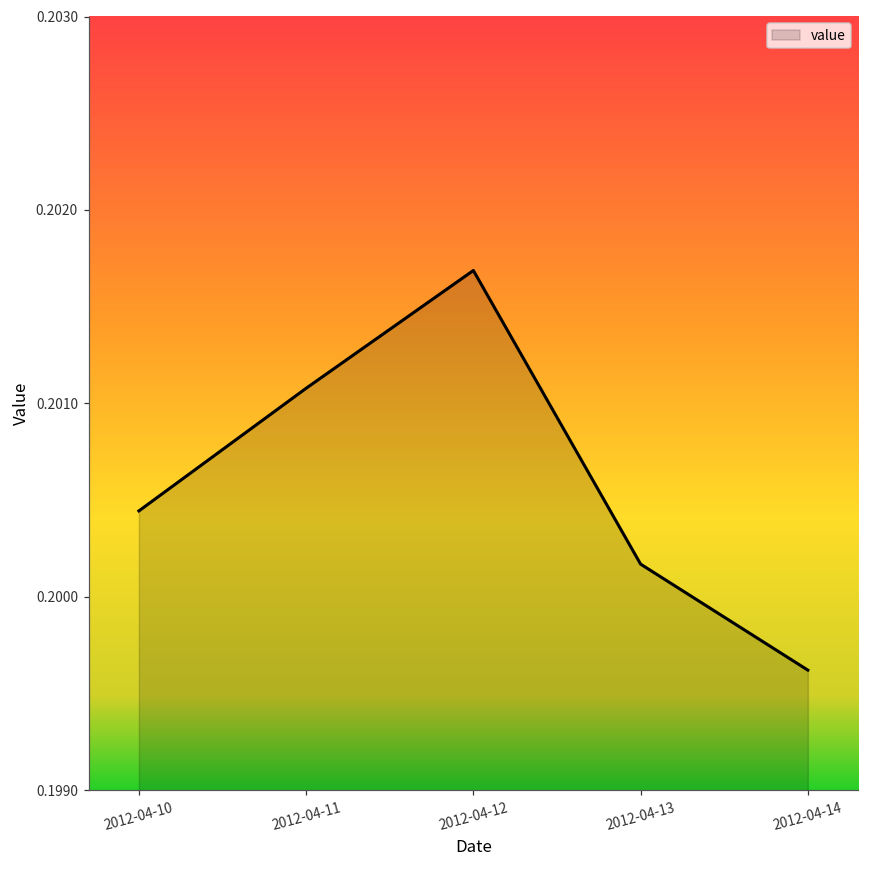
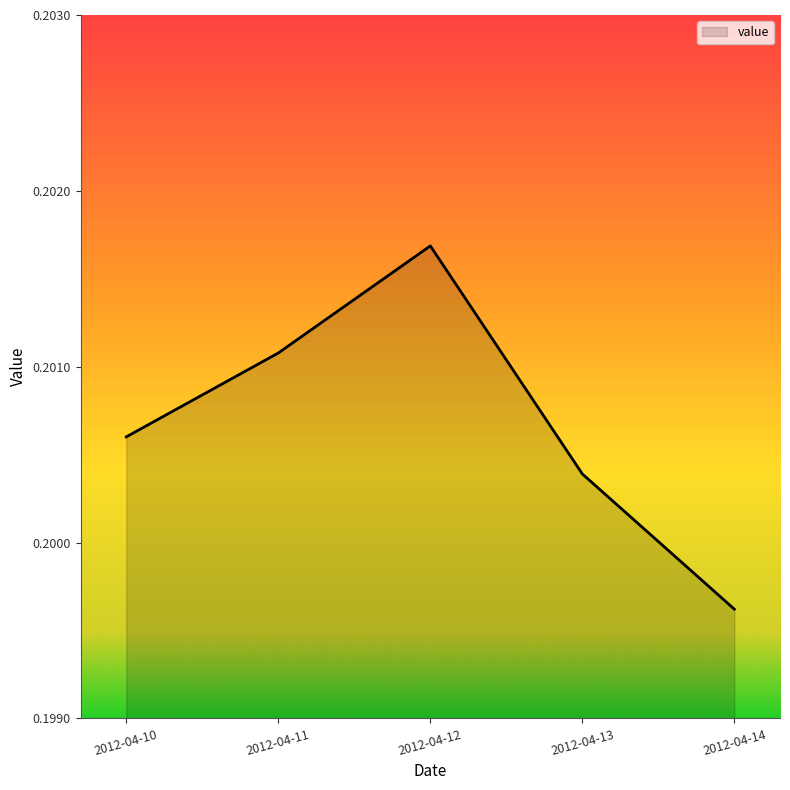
  {
-   "2012-04-10": 0.20044,
+   "2012-04-10": 0.20060,
    "2012-04-11": 0.20108,
    "2012-04-12": 0.20169,
-   "2012-04-13": 0.20017,
+   "2012-04-13": 0.20039,
    "2012-04-14": 0.19962
  }
